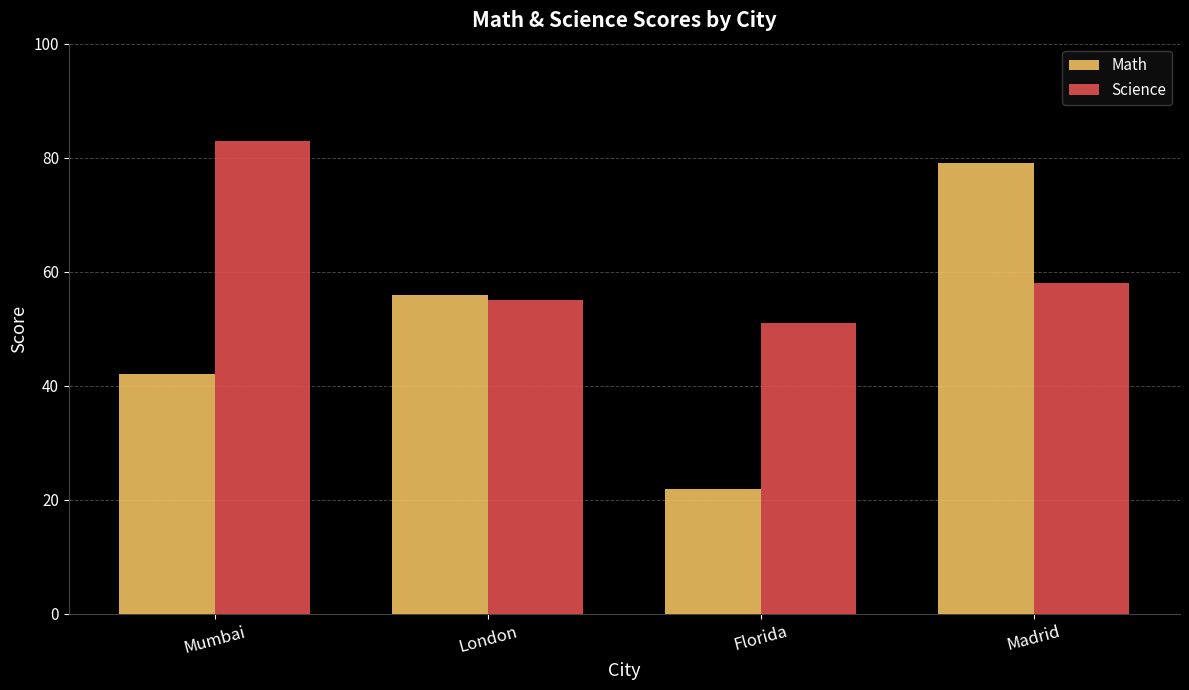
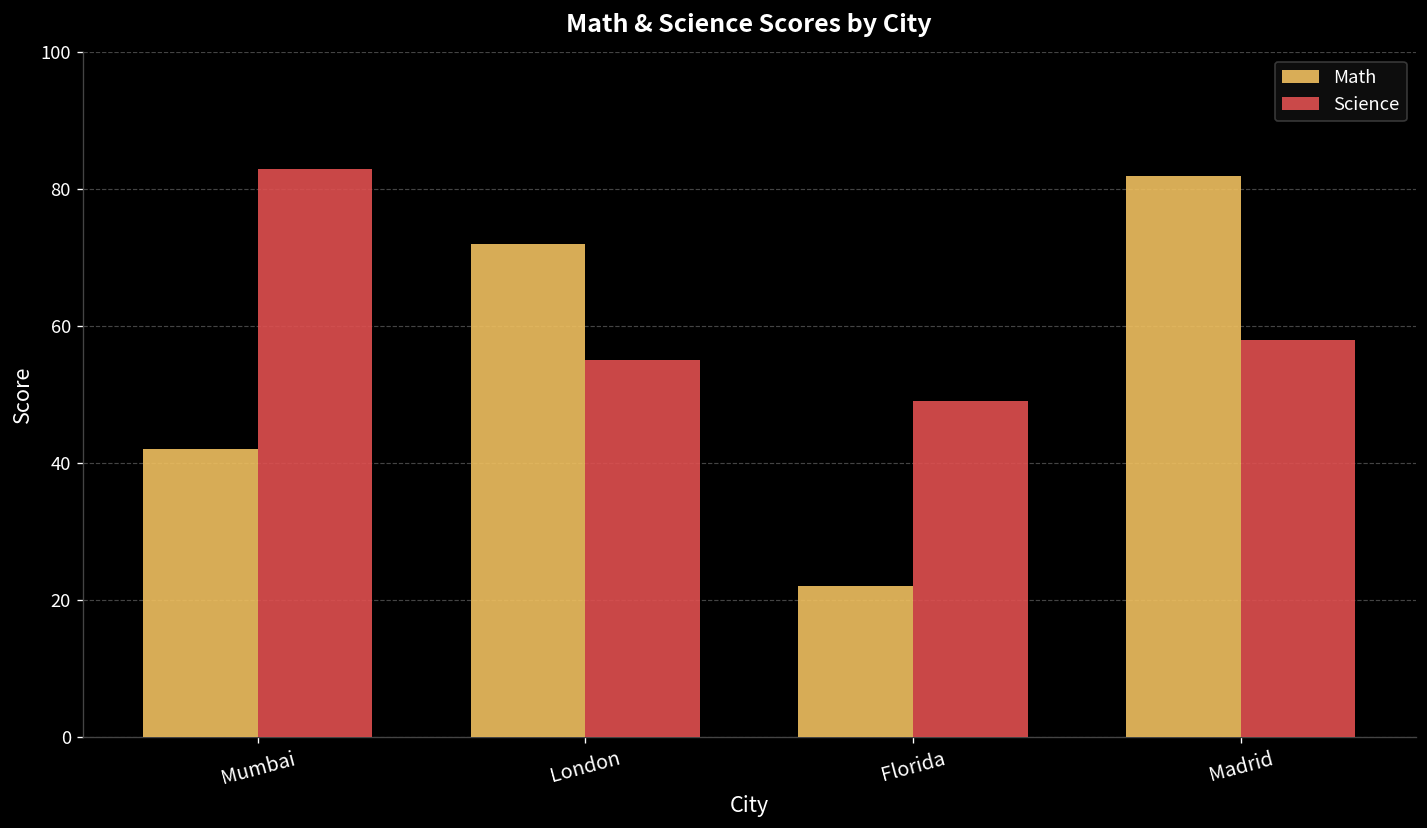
  {
    "Math": {
      "Mumbai": 42,
-     "London": 56,
+     "London": 72,
      "Florida": 22,
-     "Madrid": 79
+     "Madrid": 82
    },
    "Science": {
      "Mumbai": 83,
      "London": 55,
-     "Florida": 51,
+     "Florida": 49,
      "Madrid": 58
    }
  }
